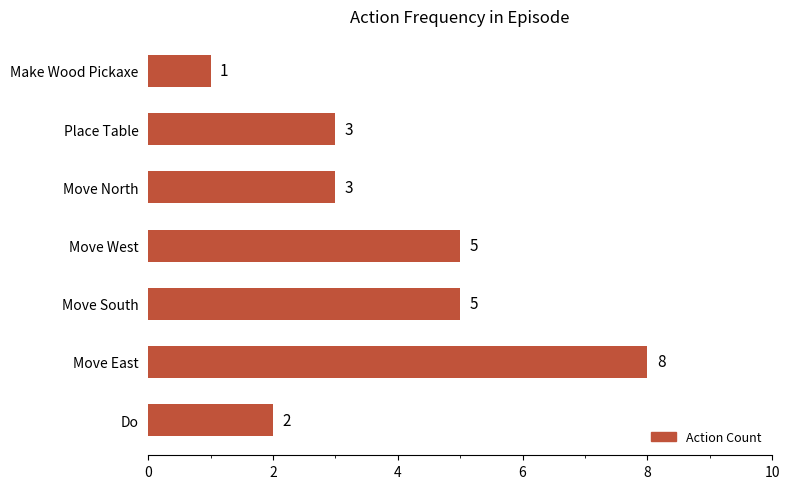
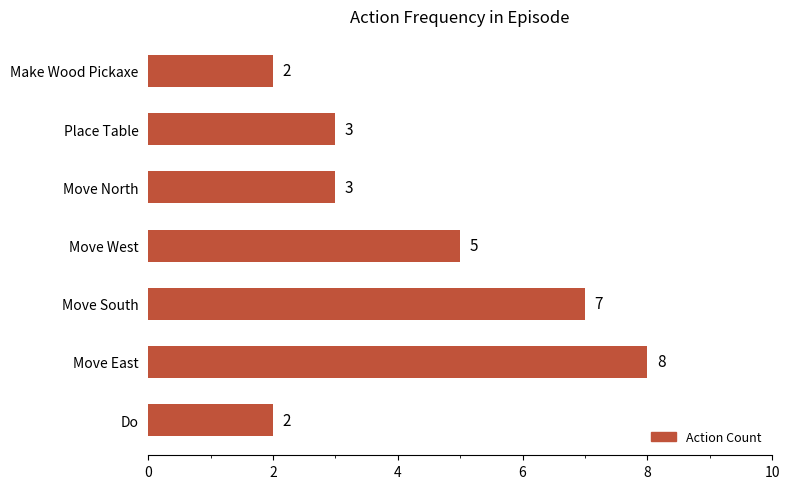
  {
-   "Make Wood Pickaxe": 1,
+   "Make Wood Pickaxe": 2,
    "Place Table": 3,
    "Move North": 3,
    "Move West": 5,
-   "Move South": 5,
+   "Move South": 7,
    "Move East": 8,
    "Do": 2
  }
